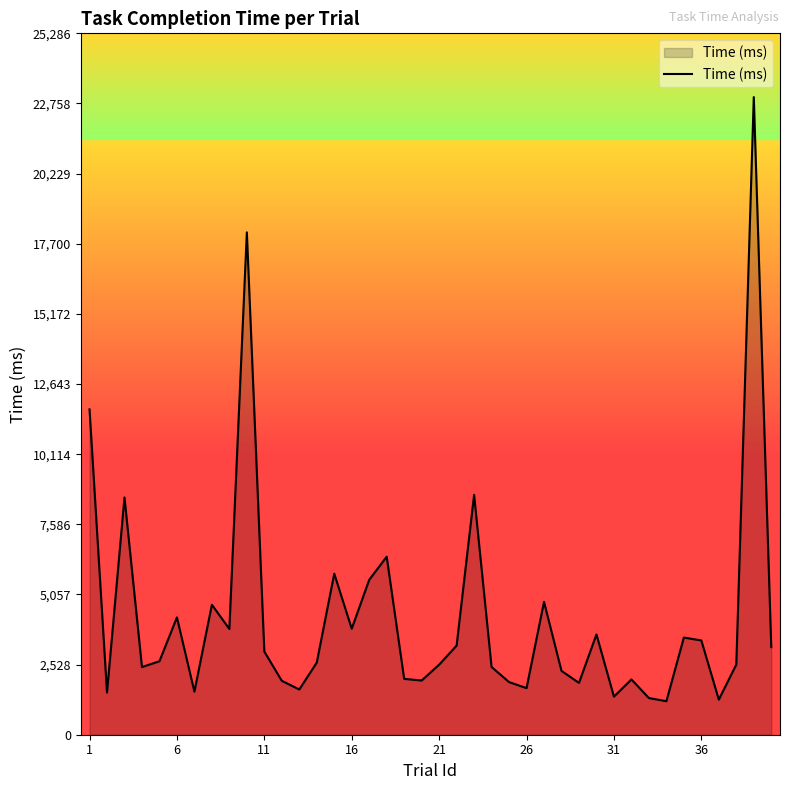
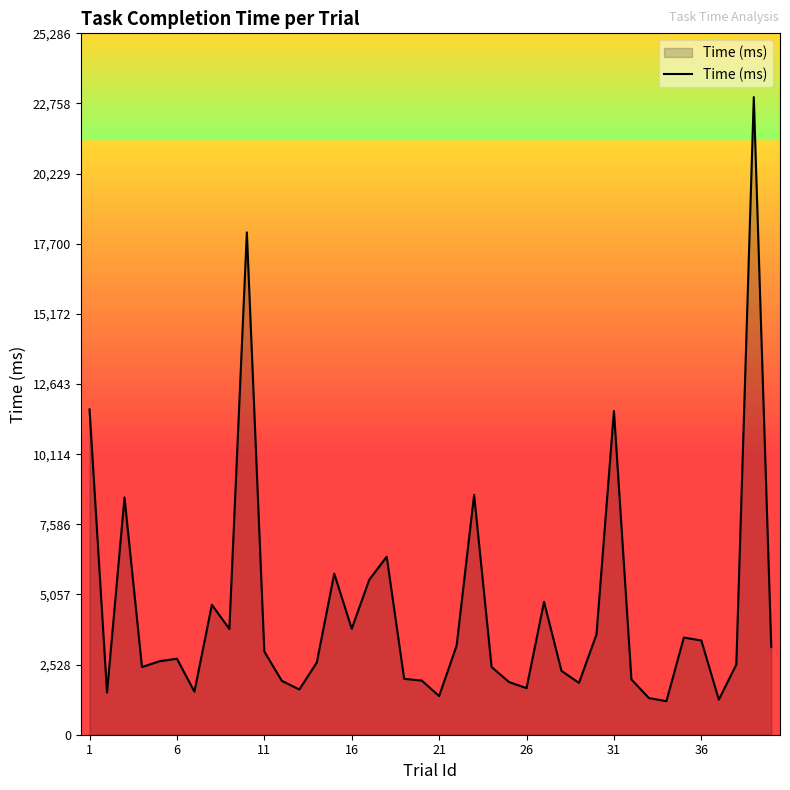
  {
    "1": "11,700",
-   "6": "4,200",
+   "6": "2,700",
    "11": "3,000",
    "16": "3,800",
-   "21": "2,500",
+   "21": "1,400",
    "26": "1,700",
-   "31": "1,400",
+   "31": "11,700",
    "36": "3,400"
  }
